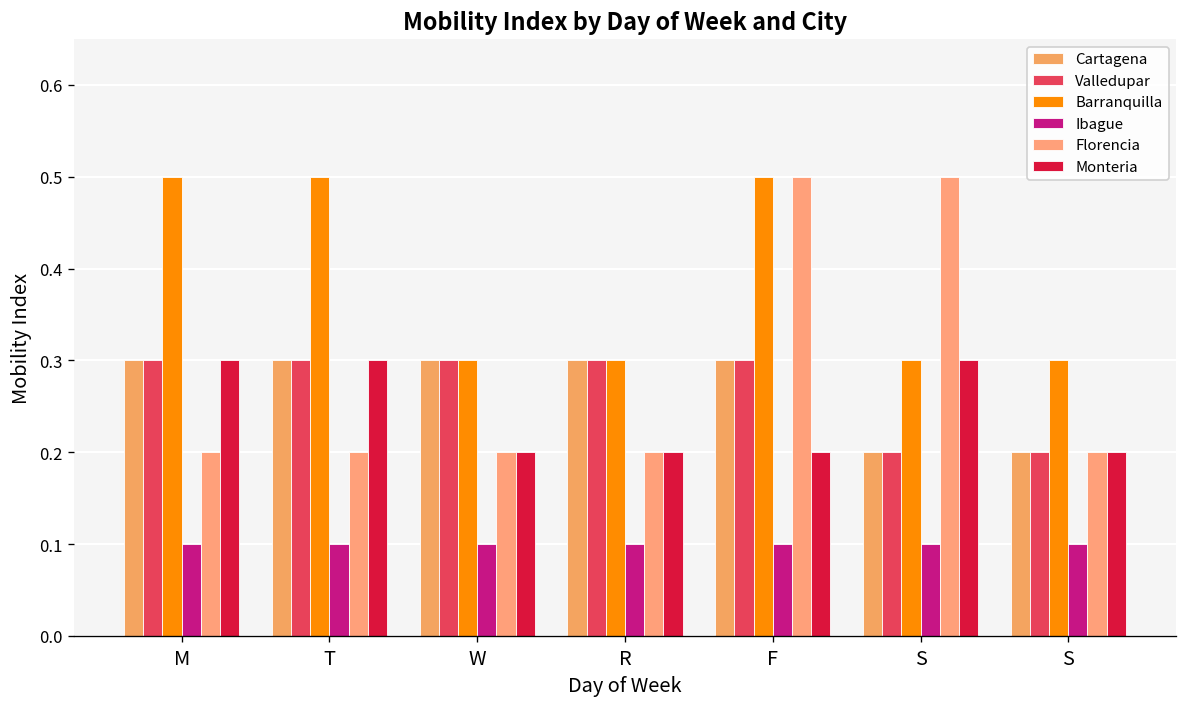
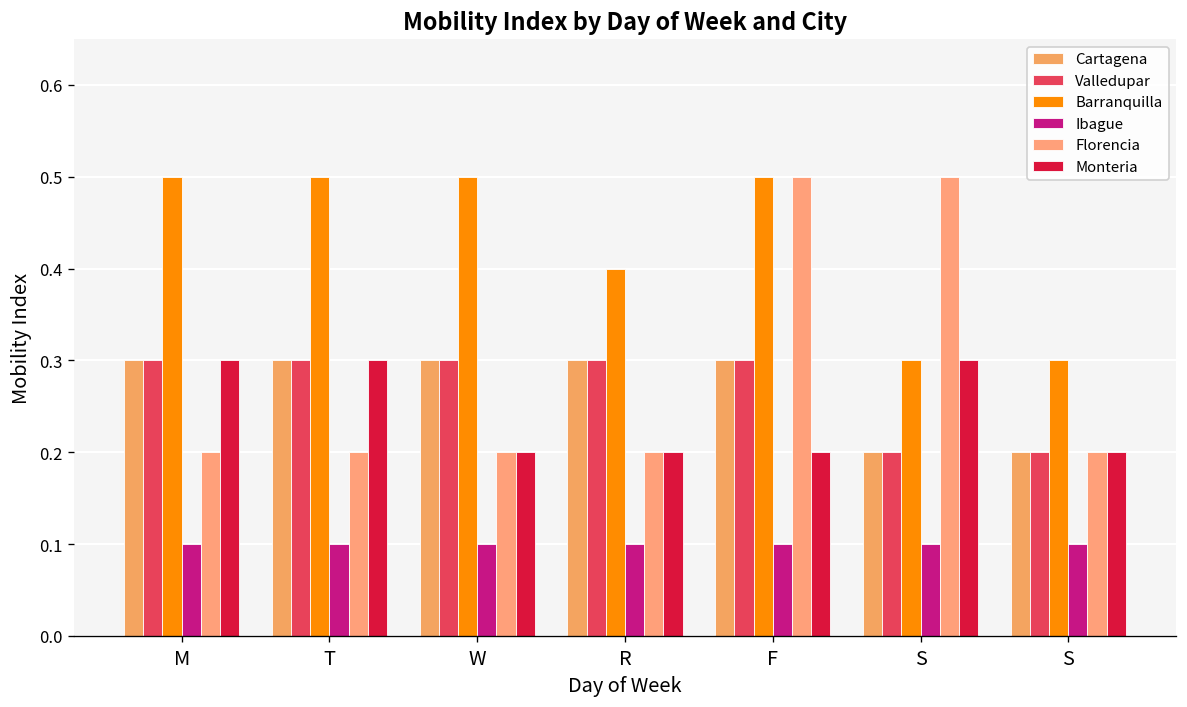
  {
    "Barranquilla": {
      "M": 0.5,
      "T": 0.5,
-     "W": 0.3,
-     "R": 0.3,
+     "W": 0.5,
+     "R": 0.4,
      "F": 0.5
    },
    "Ibague": {
      "M": 0.1,
      "T": 0.1,
      "W": 0.1,
      "R": 0.1,
      "F": 0.1
    }
  }
